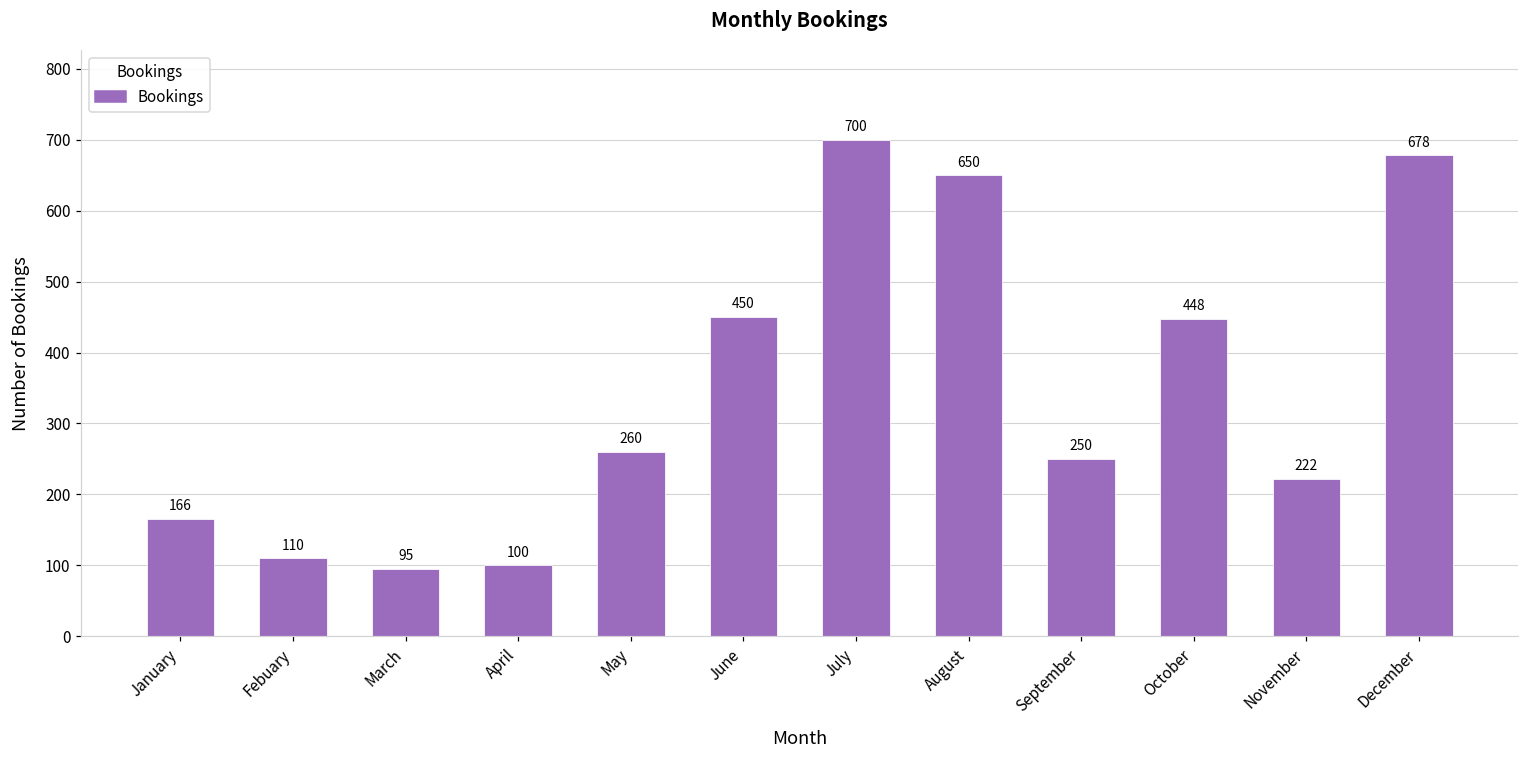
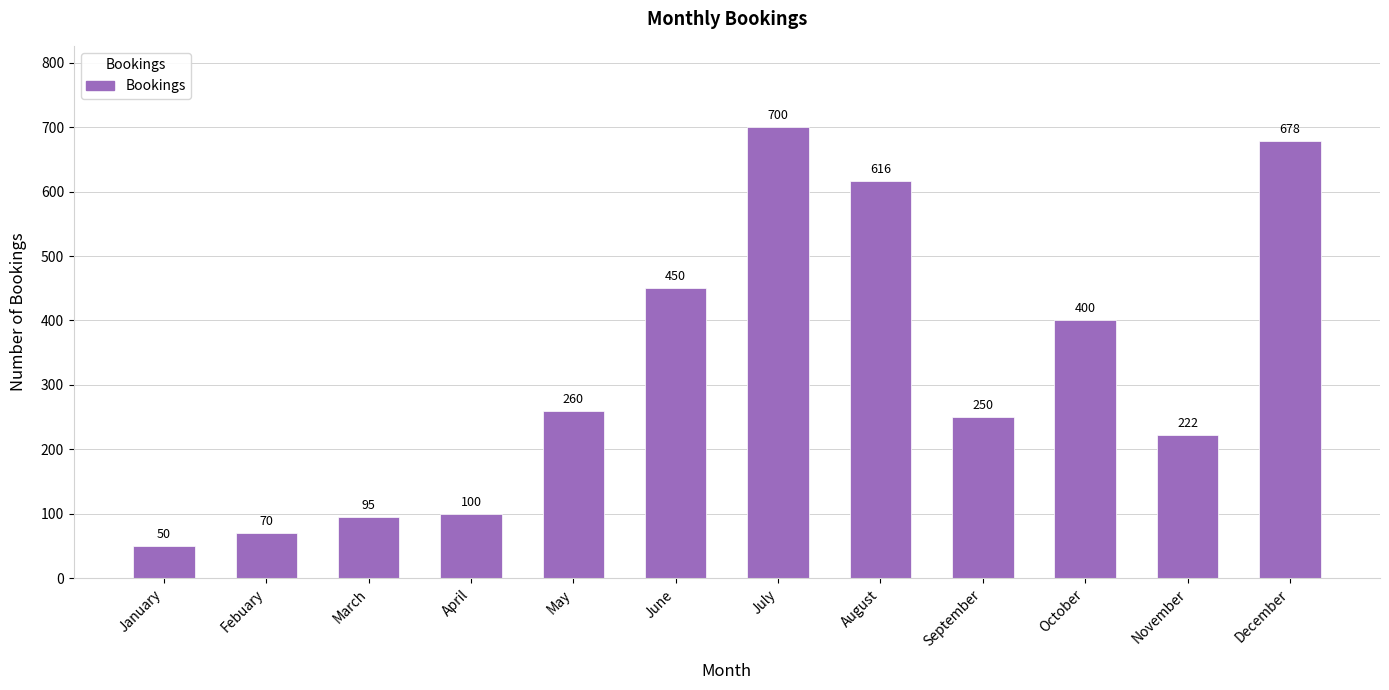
  {
-   "January": 166,
-   "Febuary": 110,
+   "January": 50,
+   "Febuary": 70,
    "March": 95,
    "April": 100,
    "May": 260,
    "June": 450,
    "July": 700,
-   "August": 650,
+   "August": 616,
    "September": 250,
-   "October": 448,
+   "October": 400,
    "November": 222,
    "December": 678
  }
